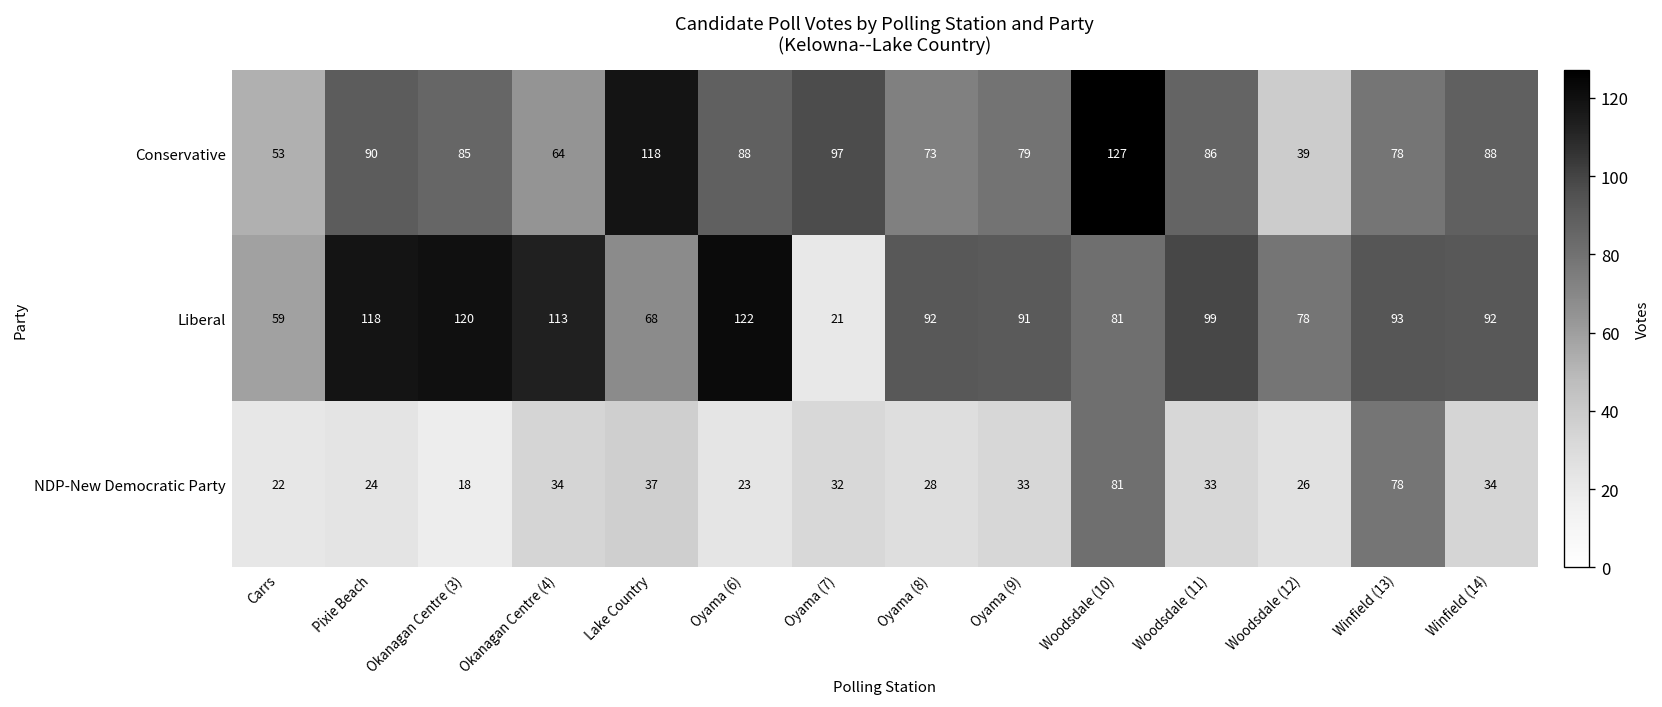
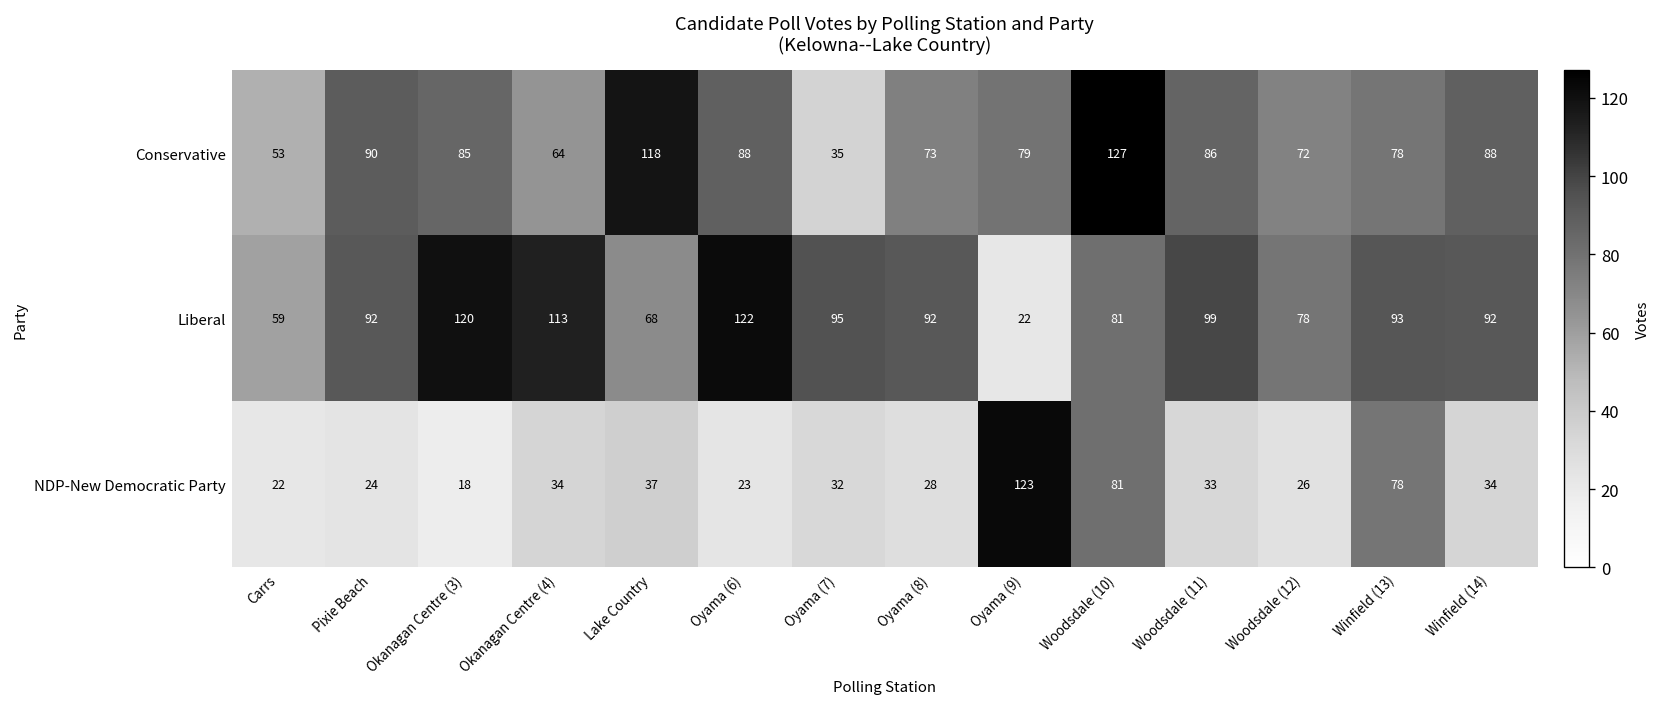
  {
    "Conservative": {
      "Carrs": 53,
      "Pixie Beach": 90,
      "Okanagan Centre (3)": 85,
      "Okanagan Centre (4)": 64,
      "Lake Country": 118,
      "Oyama (6)": 88,
-     "Oyama (7)": 97,
+     "Oyama (7)": 35,
      "Oyama (8)": 73,
      "Oyama (9)": 79,
      "Woodsdale (10)": 127,
      "Woodsdale (11)": 86,
-     "Woodsdale (12)": 39,
+     "Woodsdale (12)": 72,
      "Winfield (13)": 78,
      "Winfield (14)": 88
    },
    "Liberal": {
      "Carrs": 59,
-     "Pixie Beach": 118,
+     "Pixie Beach": 92,
      "Okanagan Centre (3)": 120,
      "Okanagan Centre (4)": 113,
      "Lake Country": 68,
      "Oyama (6)": 122,
-     "Oyama (7)": 21,
+     "Oyama (7)": 95,
      "Oyama (8)": 92,
-     "Oyama (9)": 91,
+     "Oyama (9)": 22,
      "Woodsdale (10)": 81,
      "Woodsdale (11)": 99,
      "Woodsdale (12)": 78,
      "Winfield (13)": 93,
      "Winfield (14)": 92
    },
    "NDP-New Democratic Party": {
      "Carrs": 22,
      "Pixie Beach": 24,
      "Okanagan Centre (3)": 18,
      "Okanagan Centre (4)": 34,
      "Lake Country": 37,
      "Oyama (6)": 23,
      "Oyama (7)": 32,
      "Oyama (8)": 28,
-     "Oyama (9)": 33,
+     "Oyama (9)": 123,
      "Woodsdale (10)": 81,
      "Woodsdale (11)": 33,
      "Woodsdale (12)": 26,
      "Winfield (13)": 78,
      "Winfield (14)": 34
    }
  }
